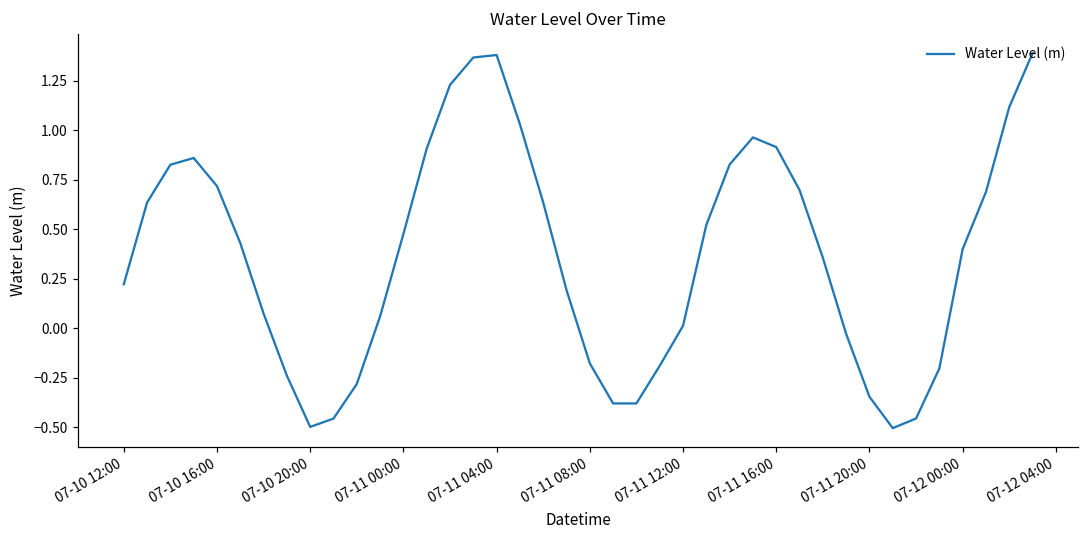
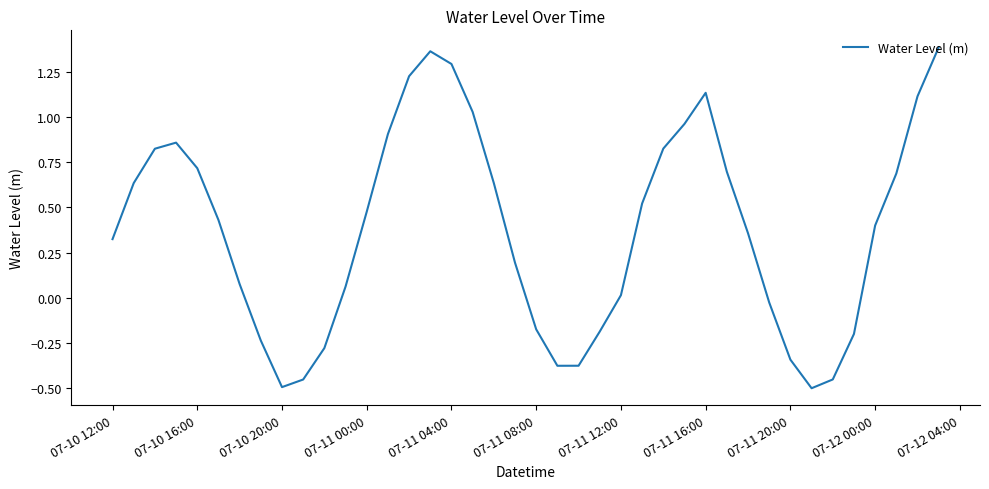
  {
-   "07-10 12:00": 0.22,
+   "07-10 12:00": 0.32,
    "07-10 16:00": 0.72,
    "07-10 20:00": -0.50,
    "07-11 00:00": 0.48,
-   "07-11 04:00": 1.38,
+   "07-11 04:00": 1.30,
    "07-11 08:00": -0.18,
    "07-11 12:00": 0.01,
-   "07-11 16:00": 0.92,
+   "07-11 16:00": 1.14,
    "07-11 20:00": -0.34,
    "07-12 00:00": 0.40
  }
